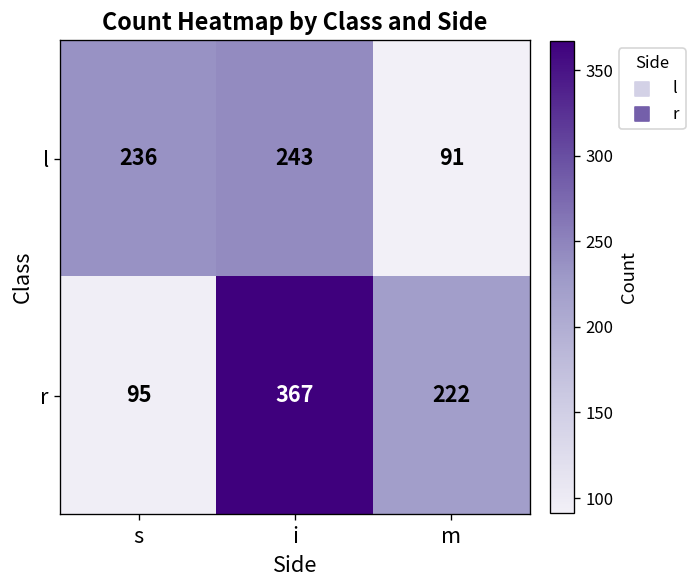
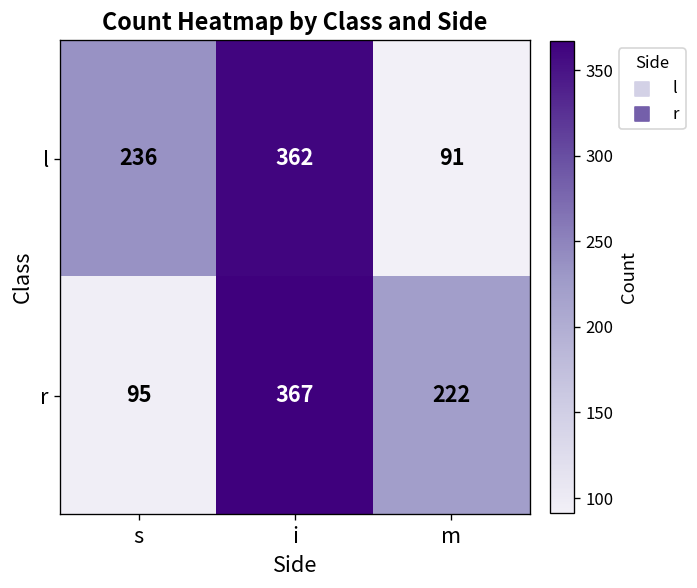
  {
    "l": {
      "s": 236,
-     "i": 243,
+     "i": 362,
      "m": 91
    },
    "r": {
      "s": 95,
      "i": 367,
      "m": 222
    }
  }
